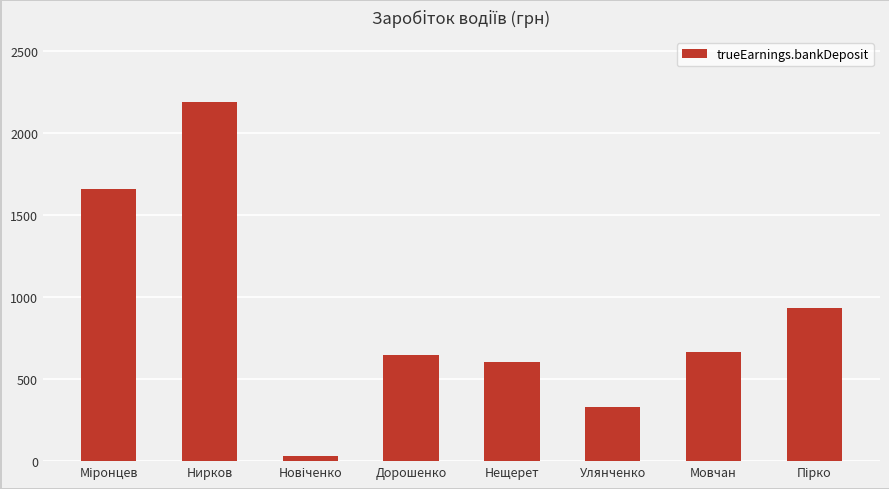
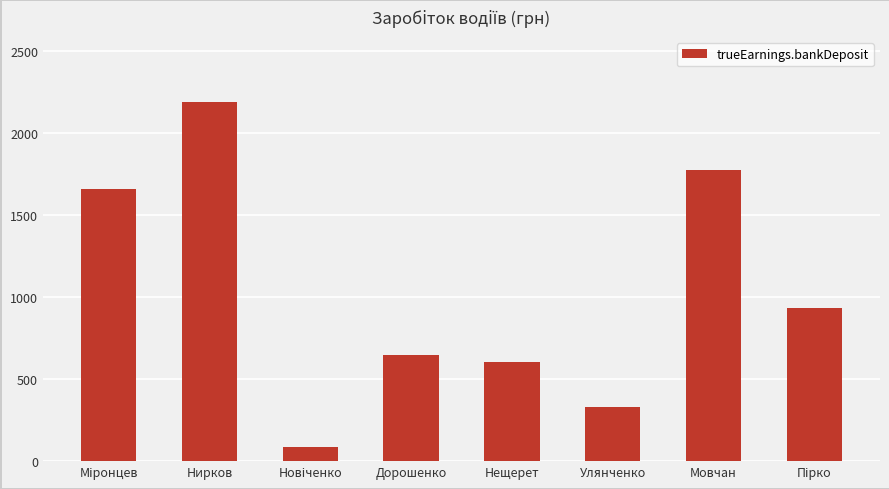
  {
    "Міронцев": 1660,
    "Нирков": 2190,
-   "Новіченко": 30,
+   "Новіченко": 80,
    "Дорошенко": 640,
    "Нещерет": 610,
    "Улянченко": 330,
-   "Мовчан": 670,
+   "Мовчан": 1770,
    "Пірко": 930
  }
